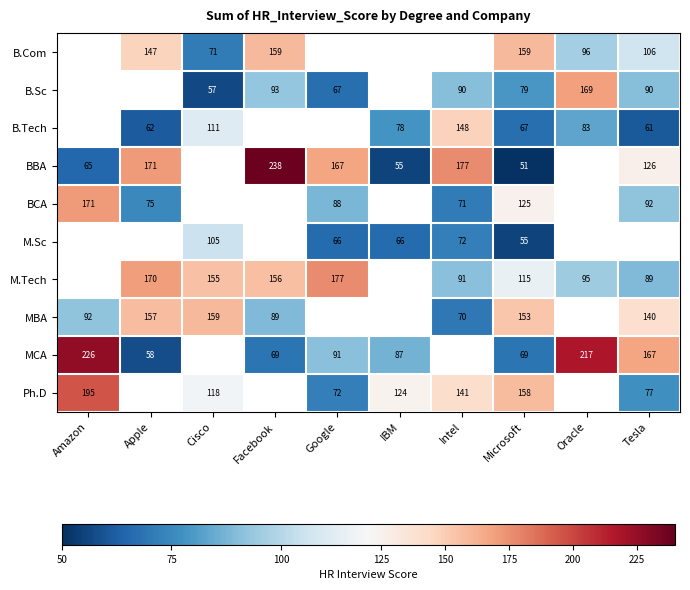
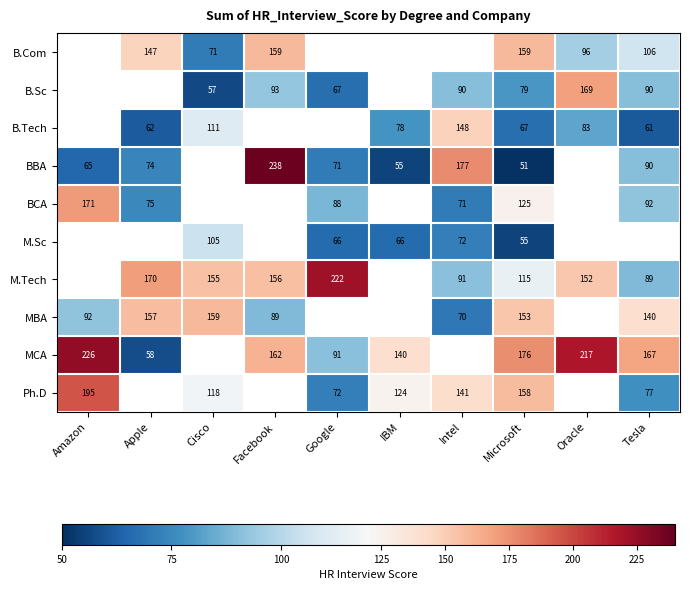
  {
    "B.Com": {
      "Apple": 147,
      "Cisco": 71,
      "Facebook": 159,
      "Microsoft": 159,
      "Oracle": 96,
      "Tesla": 106
    },
    "B.Sc": {
      "Cisco": 57,
      "Facebook": 93,
      "Google": 67,
      "Intel": 90,
      "Microsoft": 79,
      "Oracle": 169,
      "Tesla": 90
    },
    "B.Tech": {
      "Apple": 62,
      "Cisco": 111,
      "IBM": 78,
      "Intel": 148,
      "Microsoft": 67,
      "Oracle": 83,
      "Tesla": 61
    },
    "BBA": {
      "Amazon": 65,
-     "Apple": 171,
+     "Apple": 74,
      "Facebook": 238,
-     "Google": 167,
+     "Google": 71,
      "IBM": 55,
      "Intel": 177,
      "Microsoft": 51,
-     "Tesla": 126
+     "Tesla": 90
    },
    "BCA": {
      "Amazon": 171,
      "Apple": 75,
      "Google": 88,
      "Intel": 71,
      "Microsoft": 125,
      "Tesla": 92
    },
    "M.Sc": {
      "Cisco": 105,
      "Google": 66,
      "IBM": 66,
      "Intel": 72,
      "Microsoft": 55
    },
    "M.Tech": {
      "Apple": 170,
      "Cisco": 155,
      "Facebook": 156,
-     "Google": 177,
+     "Google": 222,
      "Intel": 91,
      "Microsoft": 115,
-     "Oracle": 95,
+     "Oracle": 152,
      "Tesla": 89
    },
    "MBA": {
      "Amazon": 92,
      "Apple": 157,
      "Cisco": 159,
      "Facebook": 89,
      "Intel": 70,
      "Microsoft": 153,
      "Tesla": 140
    },
    "MCA": {
      "Amazon": 226,
      "Apple": 58,
-     "Facebook": 69,
+     "Facebook": 162,
      "Google": 91,
-     "IBM": 87,
-     "Microsoft": 69,
+     "IBM": 140,
+     "Microsoft": 176,
      "Oracle": 217,
      "Tesla": 167
    },
    "Ph.D": {
      "Amazon": 195,
      "Cisco": 118,
      "Google": 72,
      "IBM": 124,
      "Intel": 141,
      "Microsoft": 158,
      "Tesla": 77
    }
  }
